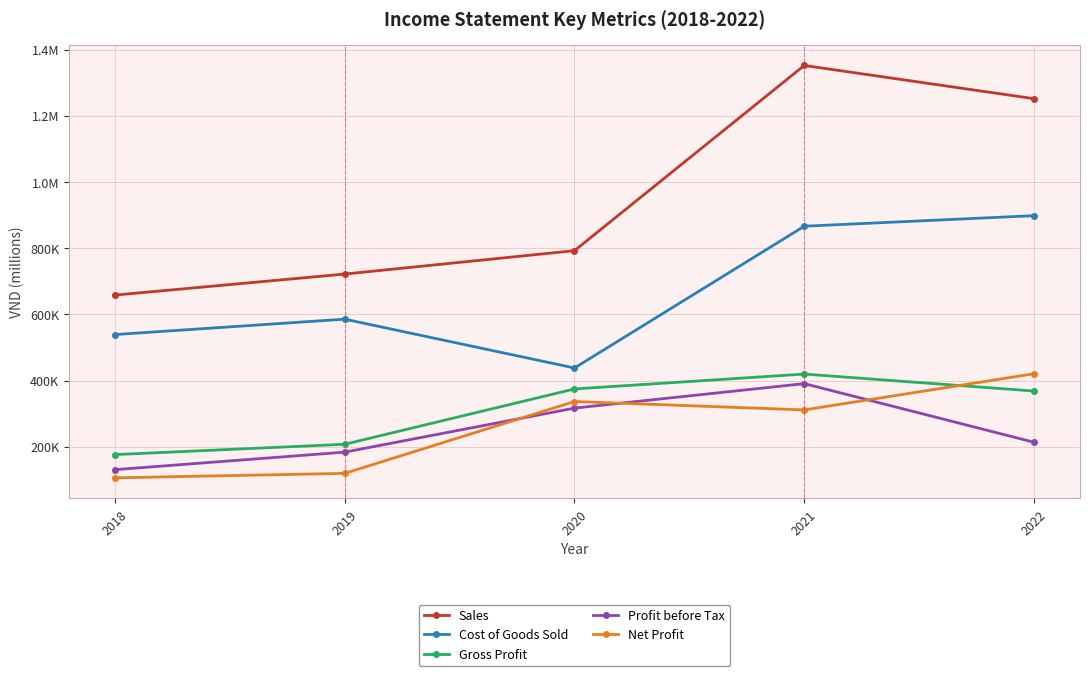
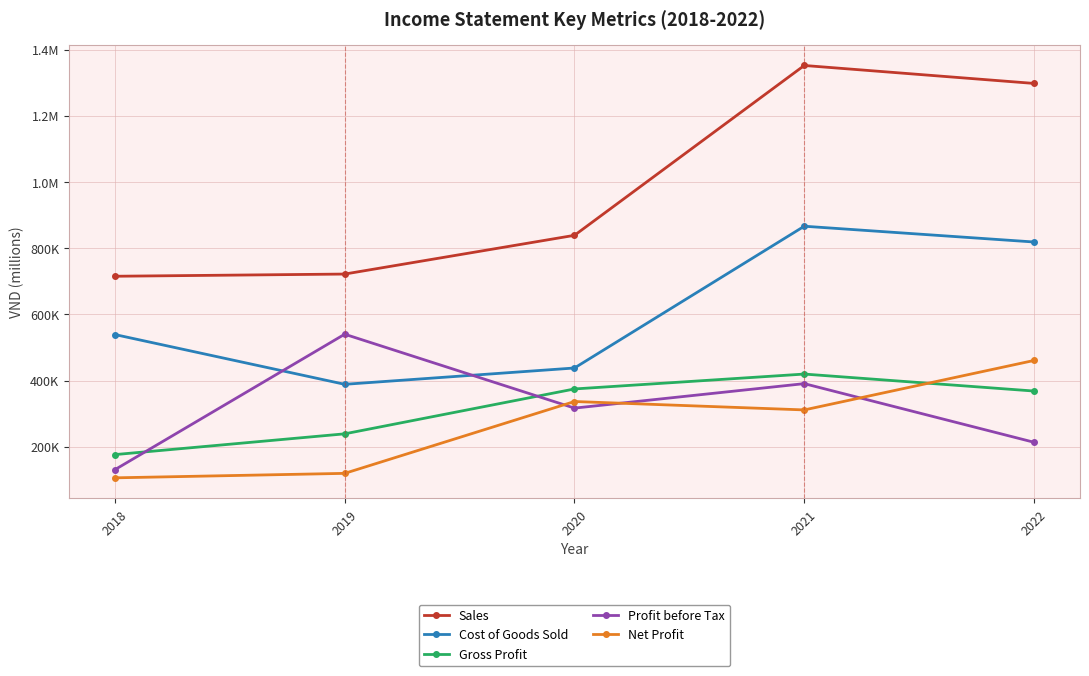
  {
    "Sales": {
-     "2018": 660000,
+     "2018": 720000,
      "2019": 720000,
-     "2020": 790000,
+     "2020": 840000,
      "2021": 1350000,
-     "2022": 1250000
+     "2022": 1300000
    },
    "Cost of Goods Sold": {
      "2018": 540000,
-     "2019": 590000,
+     "2019": 390000,
      "2020": 440000,
      "2021": 870000,
-     "2022": 900000
+     "2022": 820000
    },
    "Gross Profit": {
      "2018": 180000,
-     "2019": 210000,
+     "2019": 240000,
      "2020": 370000,
      "2021": 420000,
      "2022": 370000
    },
    "Profit before Tax": {
      "2018": 130000,
-     "2019": 180000,
+     "2019": 540000,
      "2020": 320000,
      "2021": 390000,
      "2022": 210000
    },
    "Net Profit": {
      "2018": 110000,
      "2019": 120000,
      "2020": 340000,
      "2021": 310000,
-     "2022": 420000
+     "2022": 460000
    }
  }
